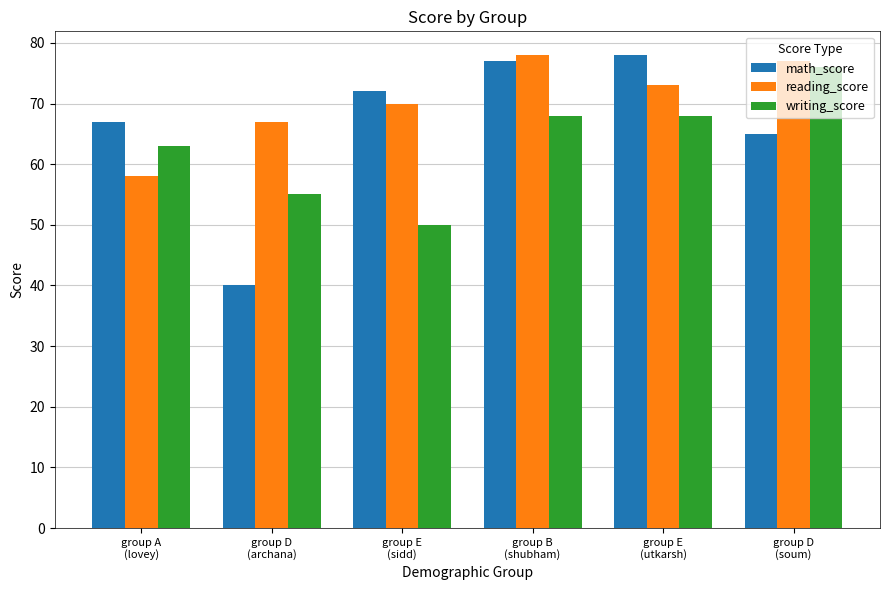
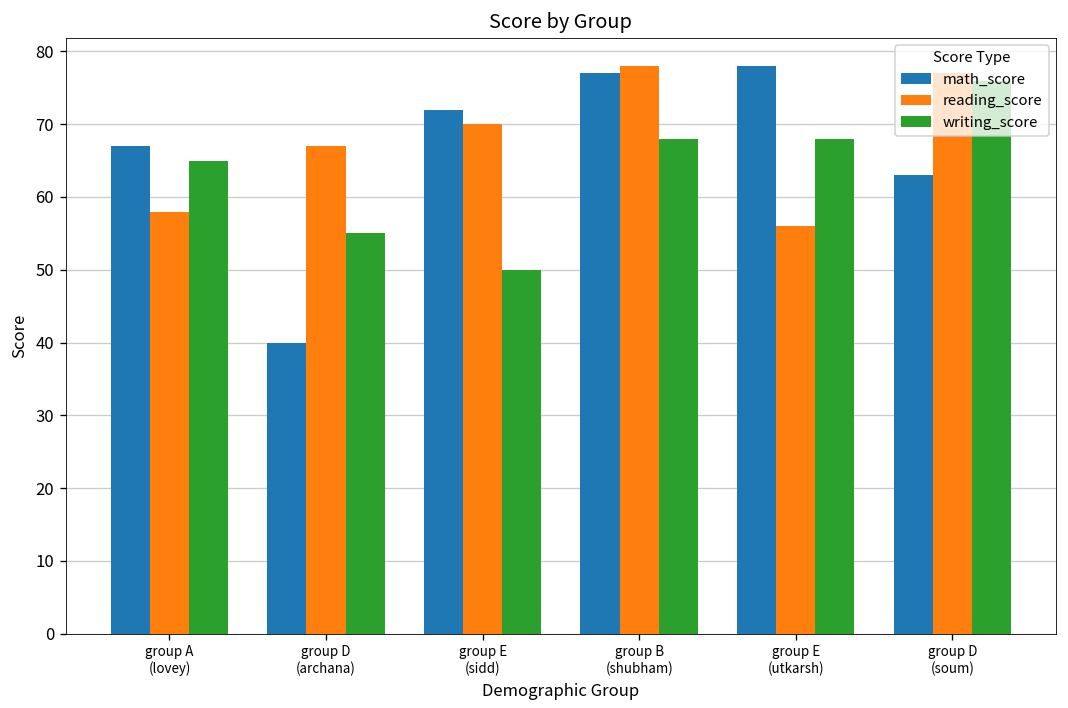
  {
    "math_score": {
      "group A (lovey)": 67,
      "group D (archana)": 40,
      "group E (sidd)": 72,
      "group B (shubham)": 77,
      "group E (utkarsh)": 78,
-     "group D (soum)": 65
+     "group D (soum)": 63
    },
    "reading_score": {
      "group A (lovey)": 58,
      "group D (archana)": 67,
      "group E (sidd)": 70,
      "group B (shubham)": 78,
-     "group E (utkarsh)": 73
+     "group E (utkarsh)": 56
    },
    "writing_score": {
-     "group A (lovey)": 63,
+     "group A (lovey)": 65,
      "group D (archana)": 55,
      "group E (sidd)": 50,
      "group B (shubham)": 68,
      "group E (utkarsh)": 68
    }
  }
